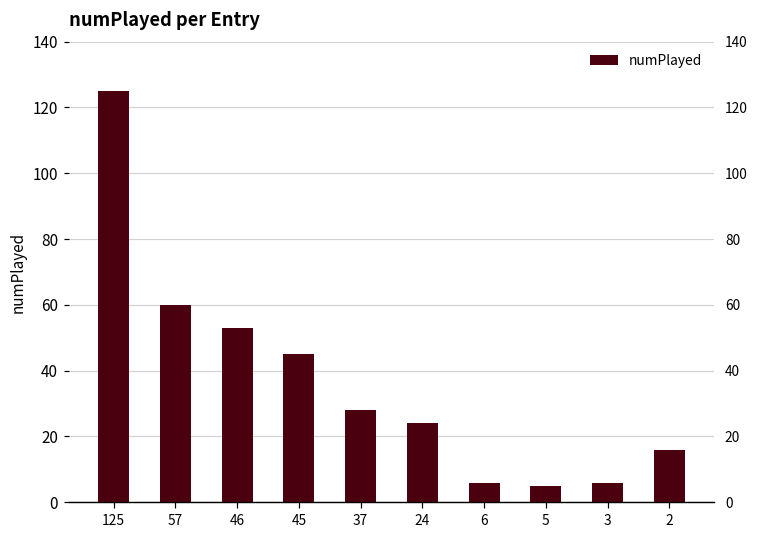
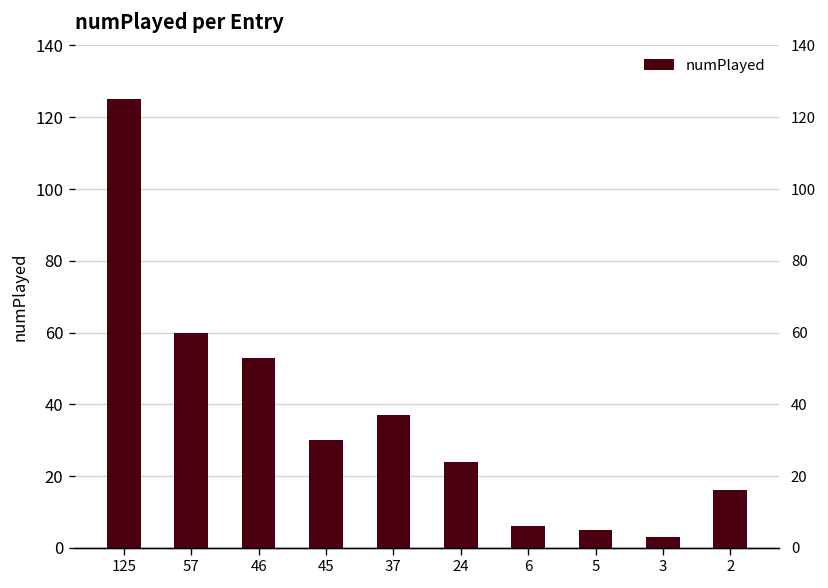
  {
    "125": 125,
    "57": 60,
    "46": 53,
-   "45": 45,
-   "37": 28,
+   "45": 30,
+   "37": 37,
    "24": 24,
    "6": 6,
    "5": 5,
-   "3": 6,
+   "3": 3,
    "2": 16
  }
